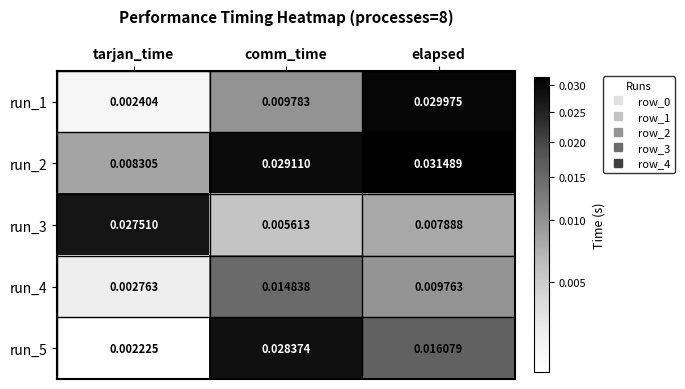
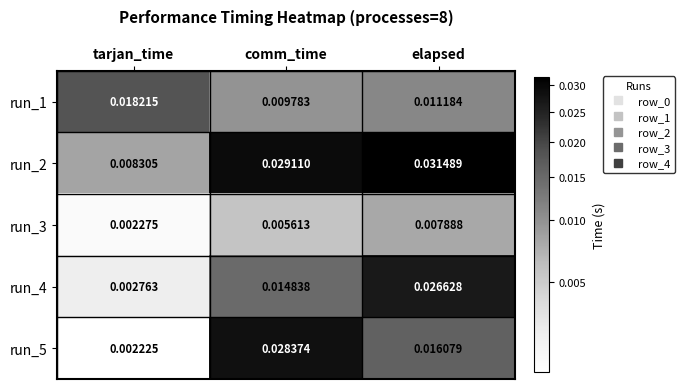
  {
    "run_1": {
-     "tarjan_time": 0.002404,
+     "tarjan_time": 0.018215,
      "comm_time": 0.009783,
-     "elapsed": 0.029975
+     "elapsed": 0.011184
    },
    "run_2": {
      "tarjan_time": 0.008305,
      "comm_time": 0.029110,
      "elapsed": 0.031489
    },
    "run_3": {
-     "tarjan_time": 0.027510,
+     "tarjan_time": 0.002275,
      "comm_time": 0.005613,
      "elapsed": 0.007888
    },
    "run_4": {
      "tarjan_time": 0.002763,
      "comm_time": 0.014838,
-     "elapsed": 0.009763
+     "elapsed": 0.026628
    },
    "run_5": {
      "tarjan_time": 0.002225,
      "comm_time": 0.028374,
      "elapsed": 0.016079
    }
  }
